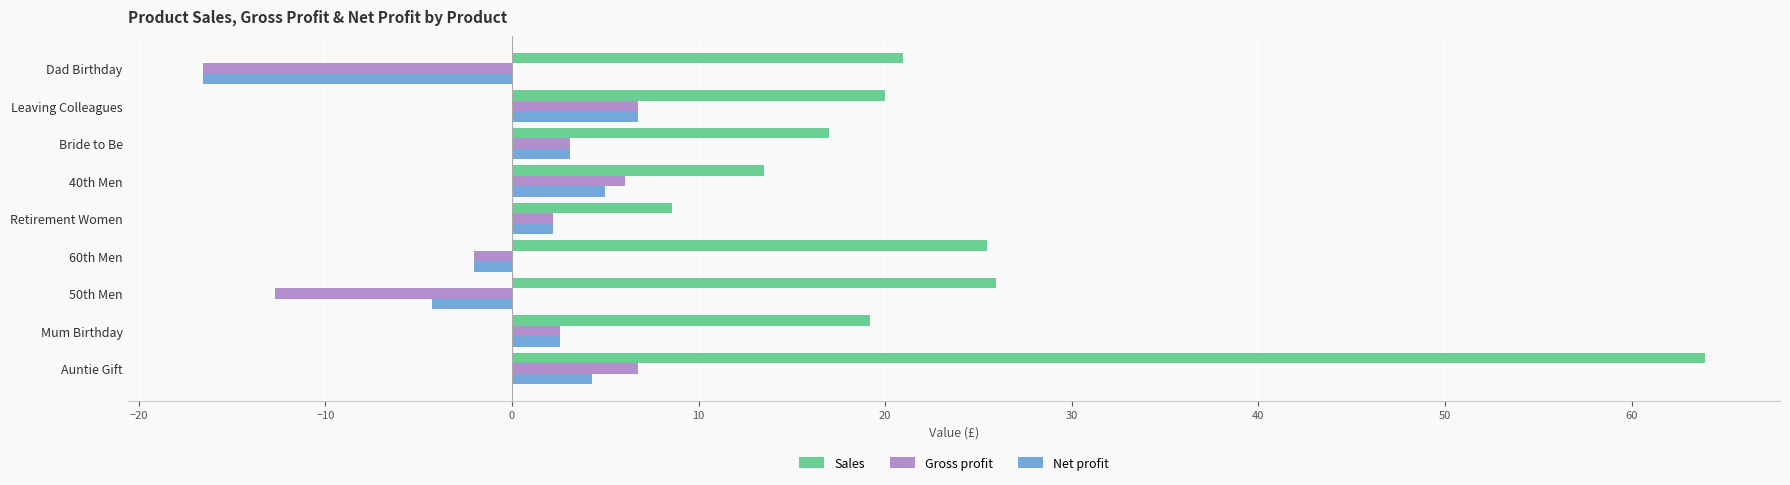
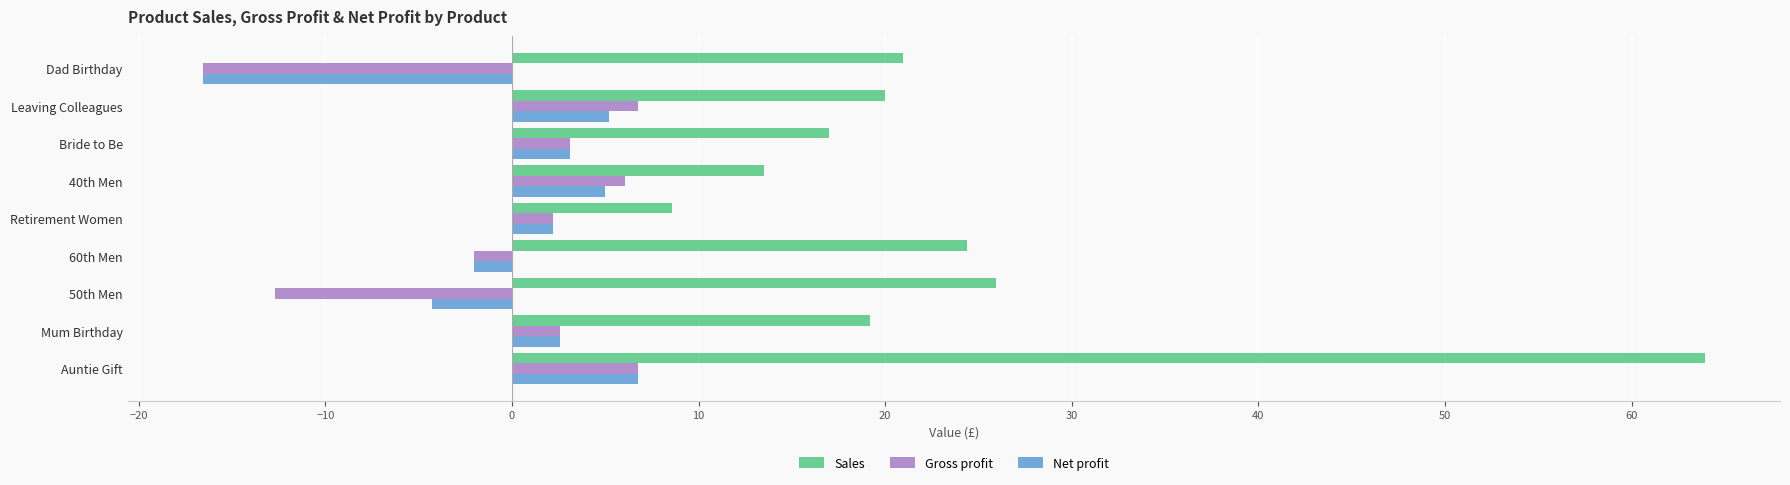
  {
    "Sales": {
      "Dad Birthday": 21.0,
      "Leaving Colleagues": 20.0,
      "Bride to Be": 17.0,
      "40th Men": 13.5,
      "Retirement Women": 8.6,
-     "60th Men": 25.5,
+     "60th Men": 24.4,
      "50th Men": 26.0,
      "Mum Birthday": 19.2,
      "Auntie Gift": 63.9
    },
    "Gross profit": {
      "Dad Birthday": -16.6,
      "Leaving Colleagues": 6.7,
      "Bride to Be": 3.1,
      "40th Men": 6.1,
      "Retirement Women": 2.2,
      "60th Men": -2.0,
      "50th Men": -12.7,
      "Mum Birthday": 2.6,
      "Auntie Gift": 6.8
    },
    "Net profit": {
      "Dad Birthday": -16.6,
-     "Leaving Colleagues": 6.7,
+     "Leaving Colleagues": 5.2,
      "Bride to Be": 3.1,
      "40th Men": 5.0,
      "Retirement Women": 2.2,
      "60th Men": -2.0,
      "50th Men": -4.3,
      "Mum Birthday": 2.6,
-     "Auntie Gift": 4.3
+     "Auntie Gift": 6.8
    }
  }
